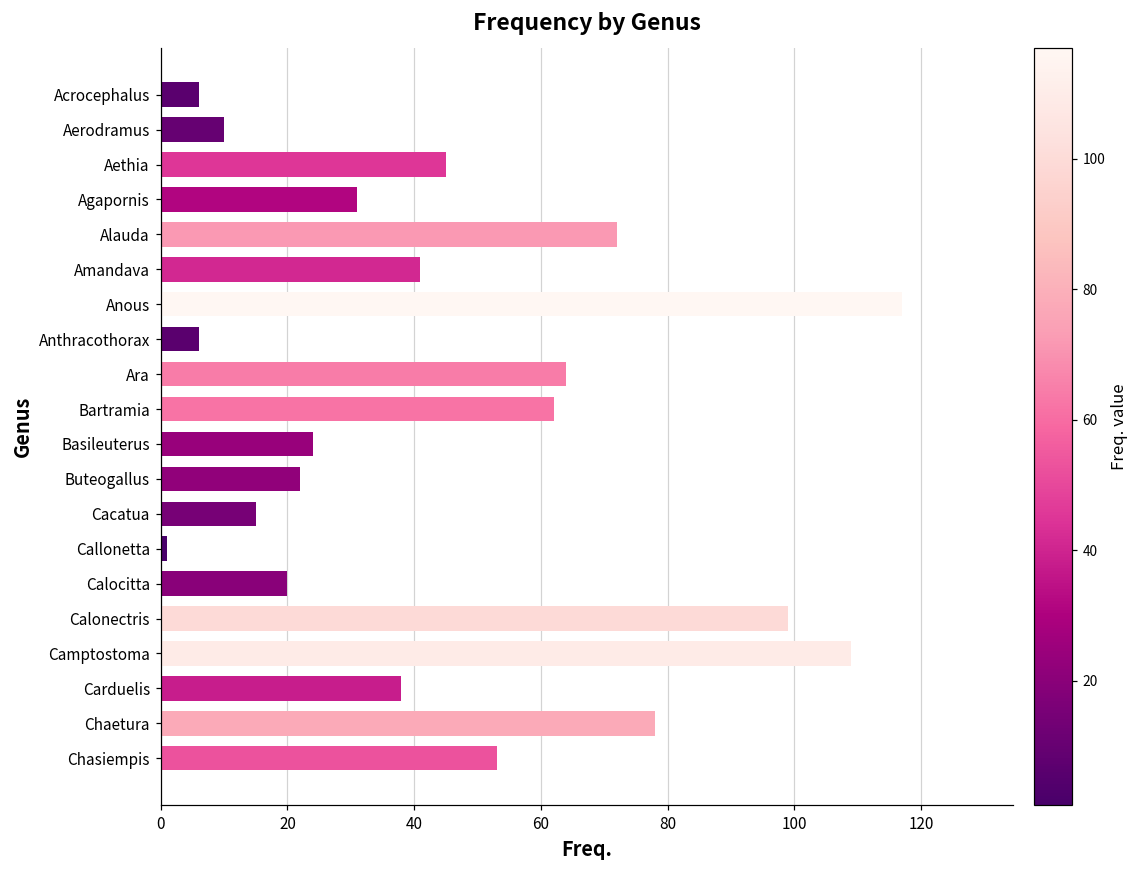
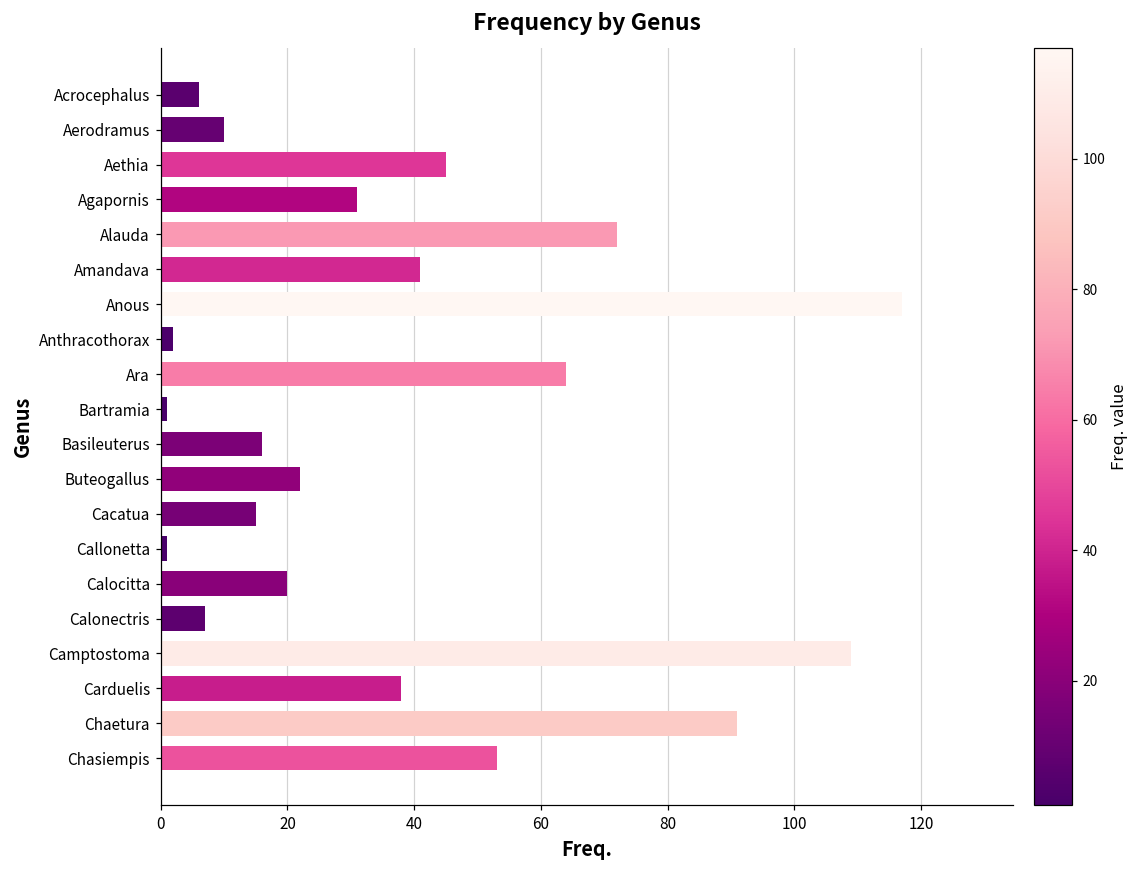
  {
    "Acrocephalus": 6,
    "Aerodramus": 10,
    "Aethia": 45,
    "Agapornis": 31,
    "Alauda": 72,
    "Amandava": 41,
    "Anous": 117,
-   "Anthracothorax": 6,
+   "Anthracothorax": 2,
    "Ara": 64,
-   "Bartramia": 62,
-   "Basileuterus": 24,
+   "Bartramia": 1,
+   "Basileuterus": 16,
    "Buteogallus": 22,
    "Cacatua": 15,
    "Callonetta": 1,
    "Calocitta": 20,
-   "Calonectris": 99,
+   "Calonectris": 7,
    "Camptostoma": 109,
    "Carduelis": 38,
-   "Chaetura": 78,
+   "Chaetura": 91,
    "Chasiempis": 53
  }
